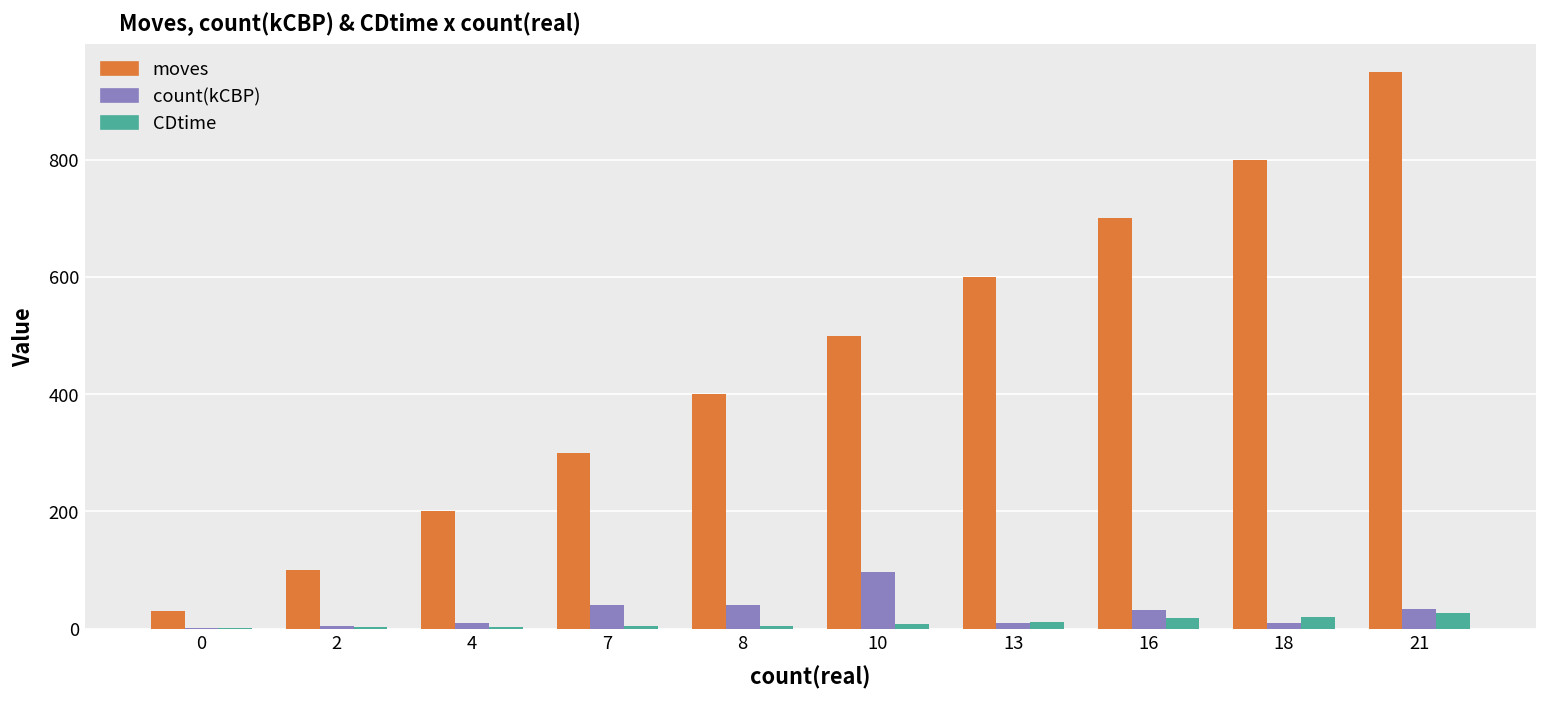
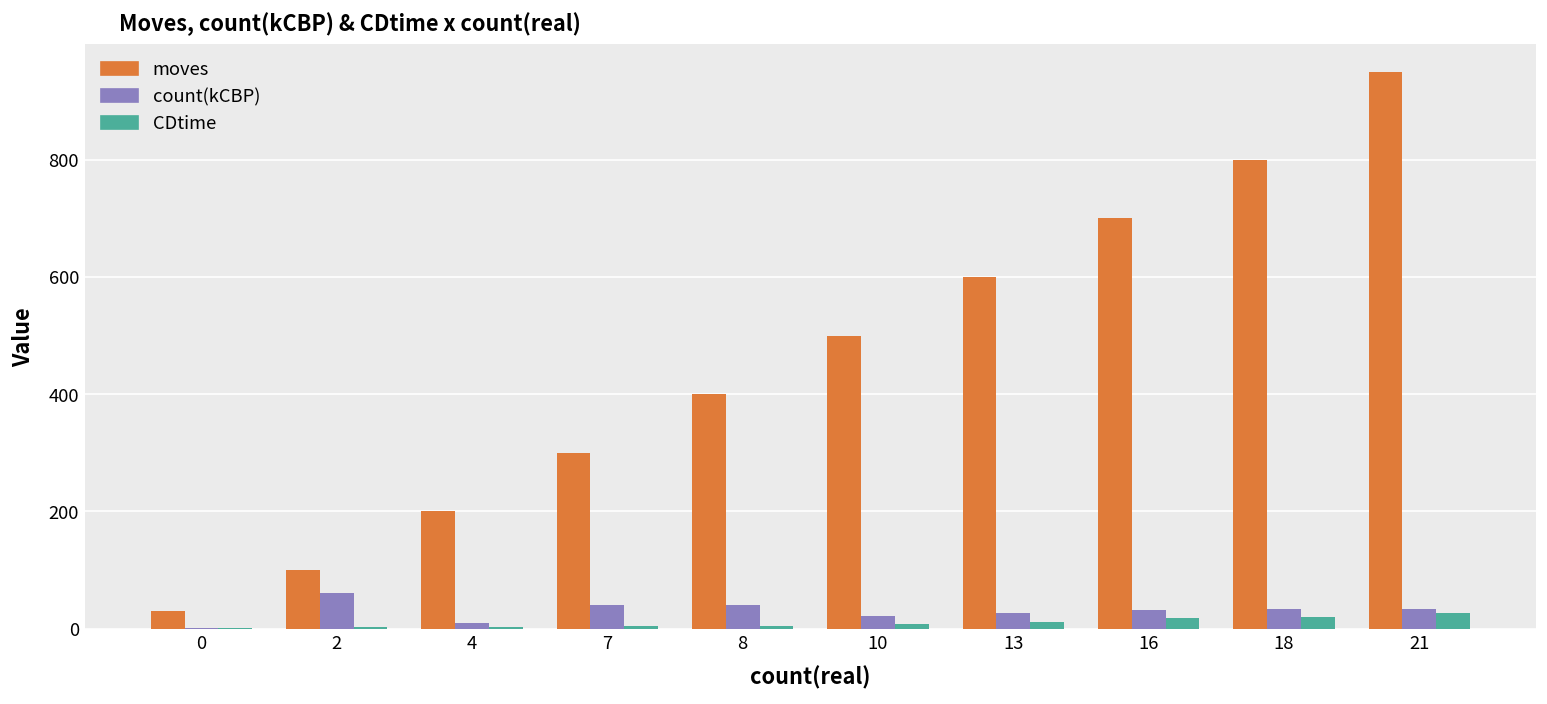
  {
    "moves": {
      "0": 30,
      "2": 100,
      "4": 200,
      "7": 300,
      "8": 400,
      "10": 500,
      "13": 600,
      "16": 700,
      "18": 800,
      "21": 950
    },
    "count(kCBP)": {
-     "2": 0,
+     "2": 60,
      "4": 10,
      "7": 40,
      "8": 40,
-     "10": 100,
-     "13": 10,
+     "10": 20,
+     "13": 30,
      "16": 30,
-     "18": 10,
+     "18": 30,
      "21": 30
    },
    "CDtime": {
      "10": 10,
      "13": 10,
      "16": 20,
      "18": 20,
      "21": 30
    }
  }
